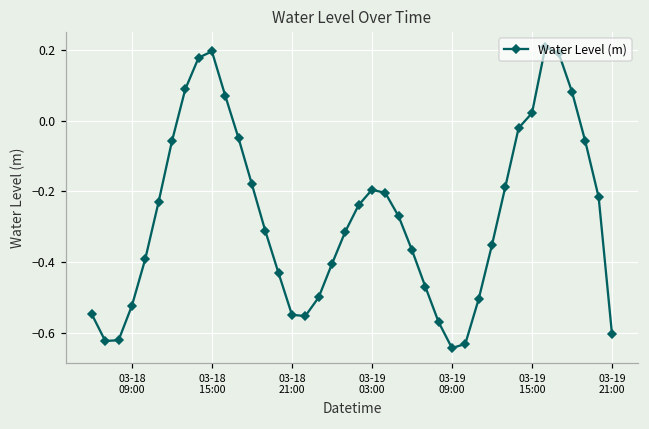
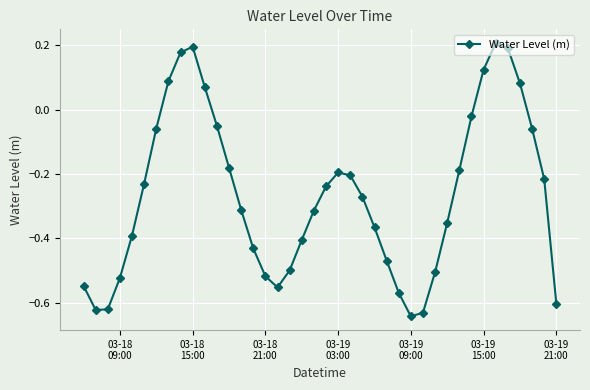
  {
    "03-18 09:00": -0.52,
    "03-18 15:00": 0.20,
-   "03-18 21:00": -0.55,
+   "03-18 21:00": -0.52,
    "03-19 03:00": -0.20,
    "03-19 09:00": -0.64,
-   "03-19 15:00": 0.02,
+   "03-19 15:00": 0.12,
    "03-19 21:00": -0.60
  }
